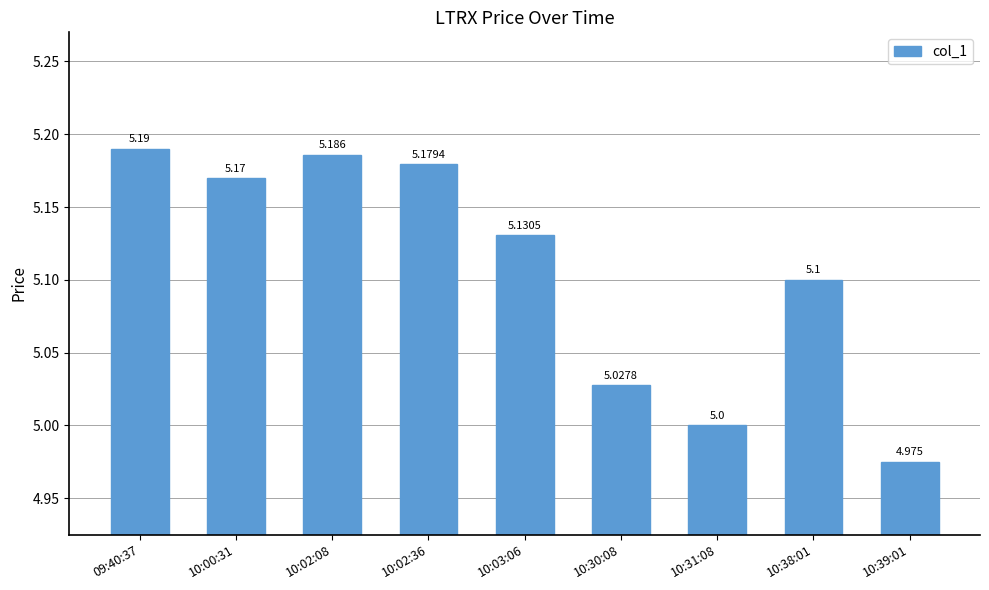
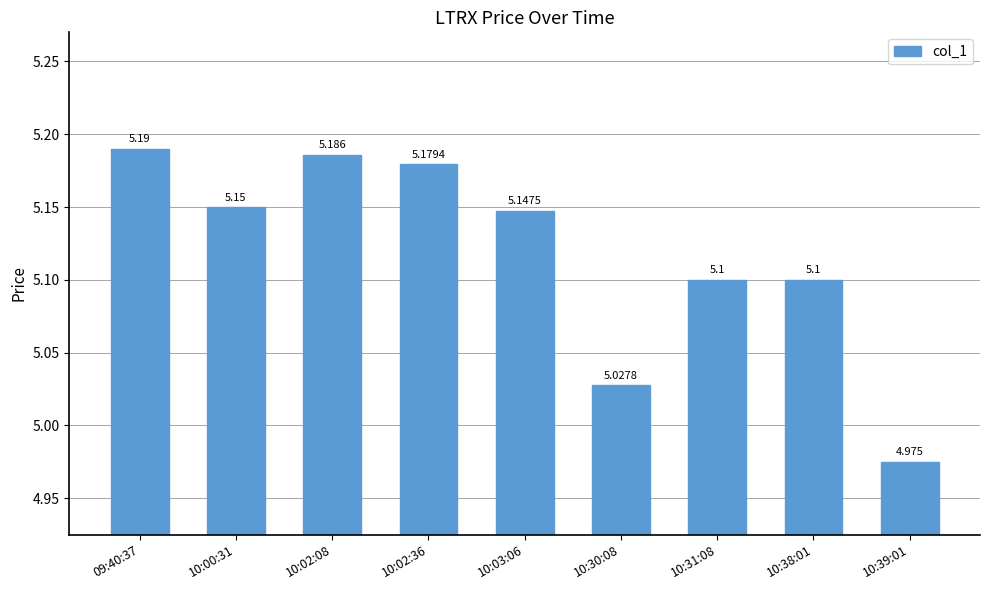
  {
    "09:40:37": 5.19,
-   "10:00:31": 5.17,
+   "10:00:31": 5.15,
    "10:02:08": 5.186,
    "10:02:36": 5.1794,
-   "10:03:06": 5.1305,
+   "10:03:06": 5.1475,
    "10:30:08": 5.0278,
-   "10:31:08": 5.0,
+   "10:31:08": 5.1,
    "10:38:01": 5.1,
    "10:39:01": 4.975
  }
